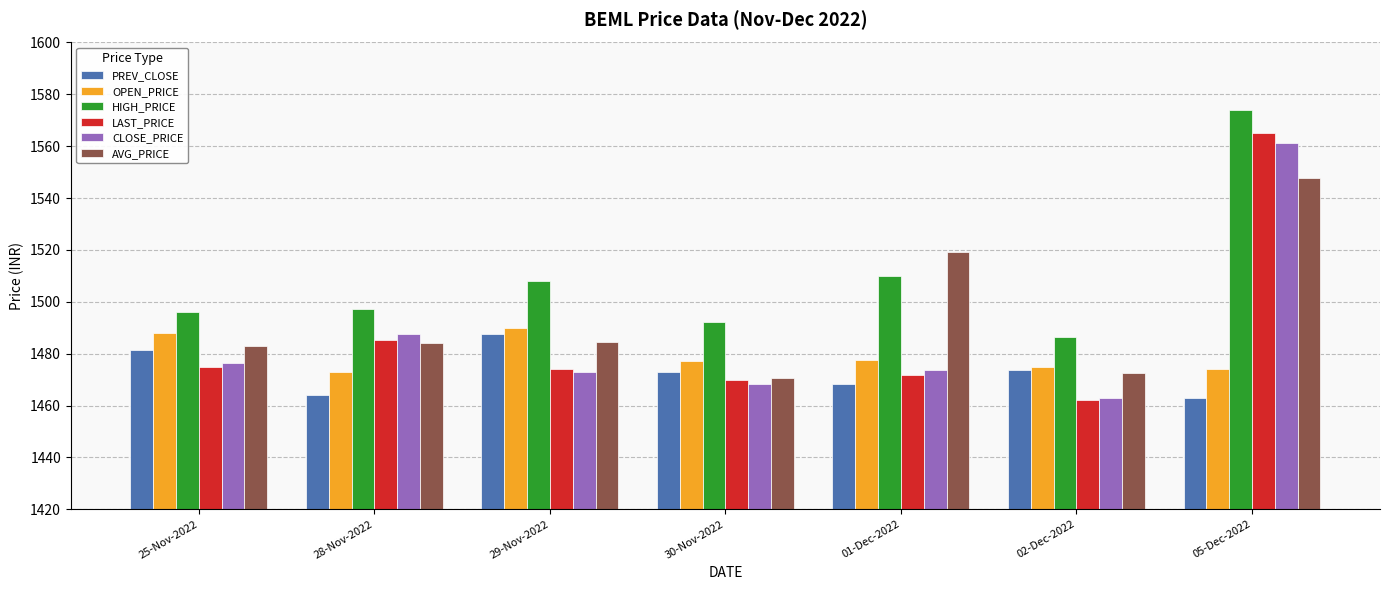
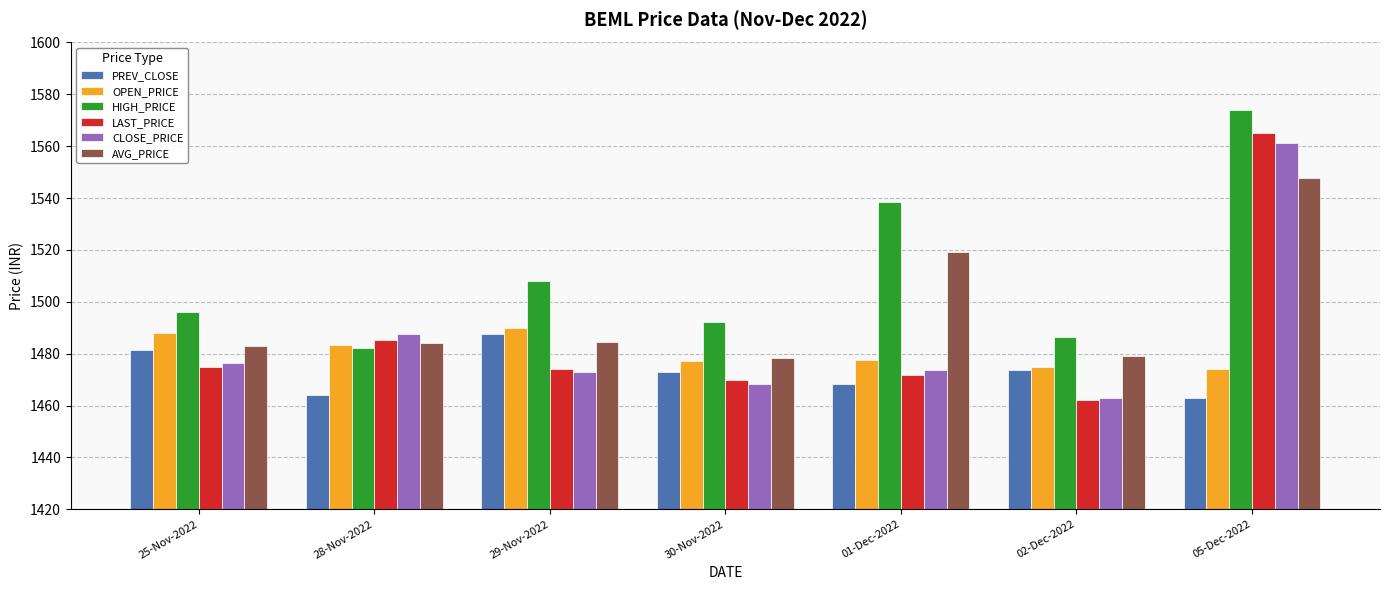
  {
    "PREV_CLOSE": {
      "25-Nov-2022": 1482,
      "28-Nov-2022": 1464,
      "29-Nov-2022": 1487,
      "30-Nov-2022": 1473,
      "01-Dec-2022": 1468,
      "02-Dec-2022": 1474,
      "05-Dec-2022": 1463
    },
    "OPEN_PRICE": {
      "25-Nov-2022": 1488,
-     "28-Nov-2022": 1473,
+     "28-Nov-2022": 1483,
      "29-Nov-2022": 1490,
      "30-Nov-2022": 1477,
      "01-Dec-2022": 1477,
      "02-Dec-2022": 1475,
      "05-Dec-2022": 1474
    },
    "HIGH_PRICE": {
      "25-Nov-2022": 1496,
-     "28-Nov-2022": 1497,
+     "28-Nov-2022": 1482,
      "29-Nov-2022": 1508,
      "30-Nov-2022": 1492,
-     "01-Dec-2022": 1510,
+     "01-Dec-2022": 1539,
      "02-Dec-2022": 1486,
      "05-Dec-2022": 1574
    },
    "LAST_PRICE": {
      "25-Nov-2022": 1475,
      "28-Nov-2022": 1485,
      "29-Nov-2022": 1474,
      "30-Nov-2022": 1470,
      "01-Dec-2022": 1472,
      "02-Dec-2022": 1462,
      "05-Dec-2022": 1565
    },
    "CLOSE_PRICE": {
      "25-Nov-2022": 1476,
      "28-Nov-2022": 1487,
      "29-Nov-2022": 1473,
      "30-Nov-2022": 1468,
      "01-Dec-2022": 1474,
      "02-Dec-2022": 1463,
      "05-Dec-2022": 1561
    },
    "AVG_PRICE": {
      "25-Nov-2022": 1483,
      "28-Nov-2022": 1484,
      "29-Nov-2022": 1484,
-     "30-Nov-2022": 1471,
+     "30-Nov-2022": 1478,
      "01-Dec-2022": 1519,
-     "02-Dec-2022": 1472,
+     "02-Dec-2022": 1479,
      "05-Dec-2022": 1548
    }
  }
